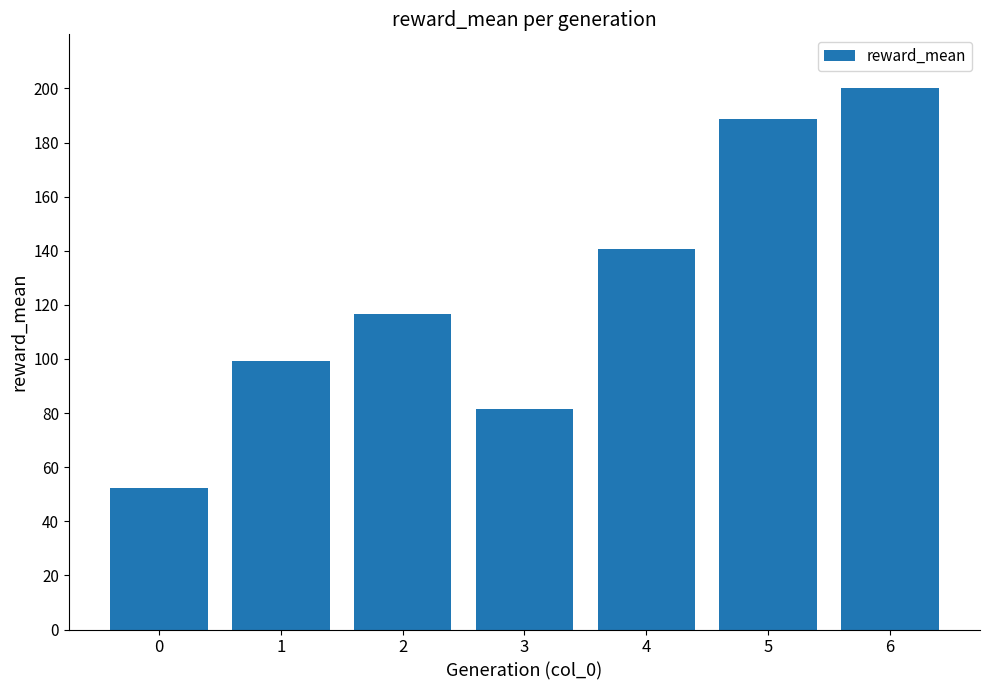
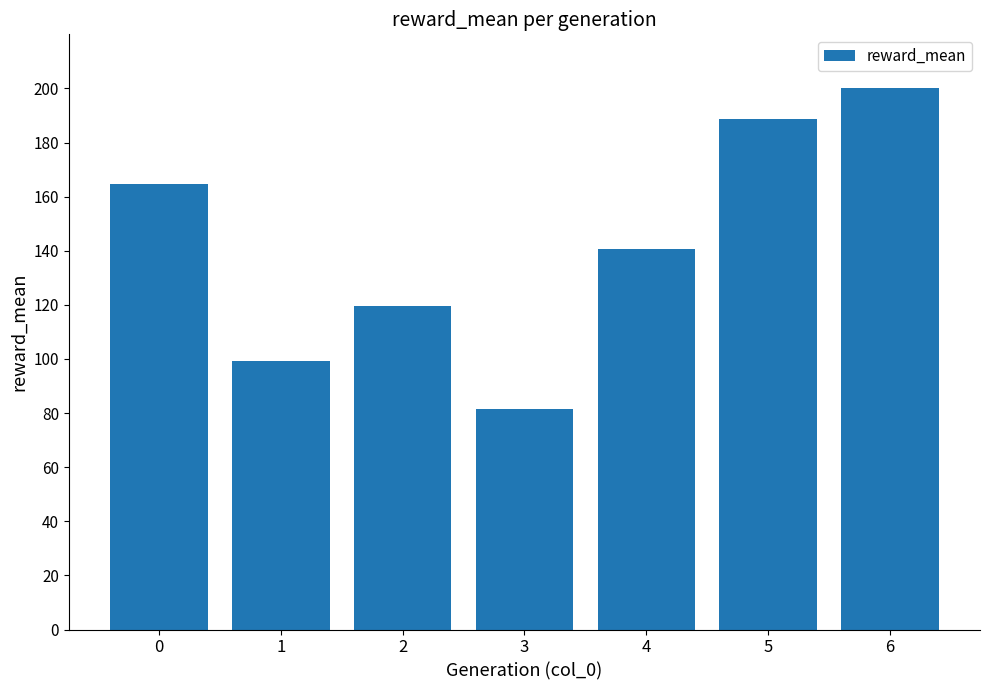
  {
-   "0": 52,
+   "0": 165,
    "1": 99,
-   "2": 117,
+   "2": 120,
    "3": 81,
    "4": 141,
    "5": 189,
    "6": 200
  }
